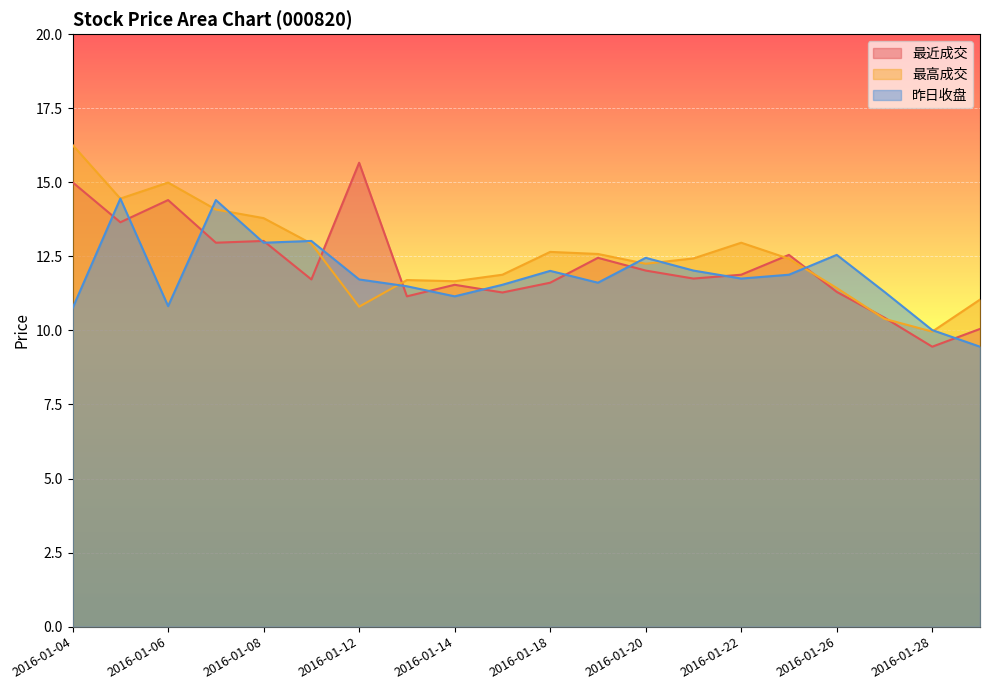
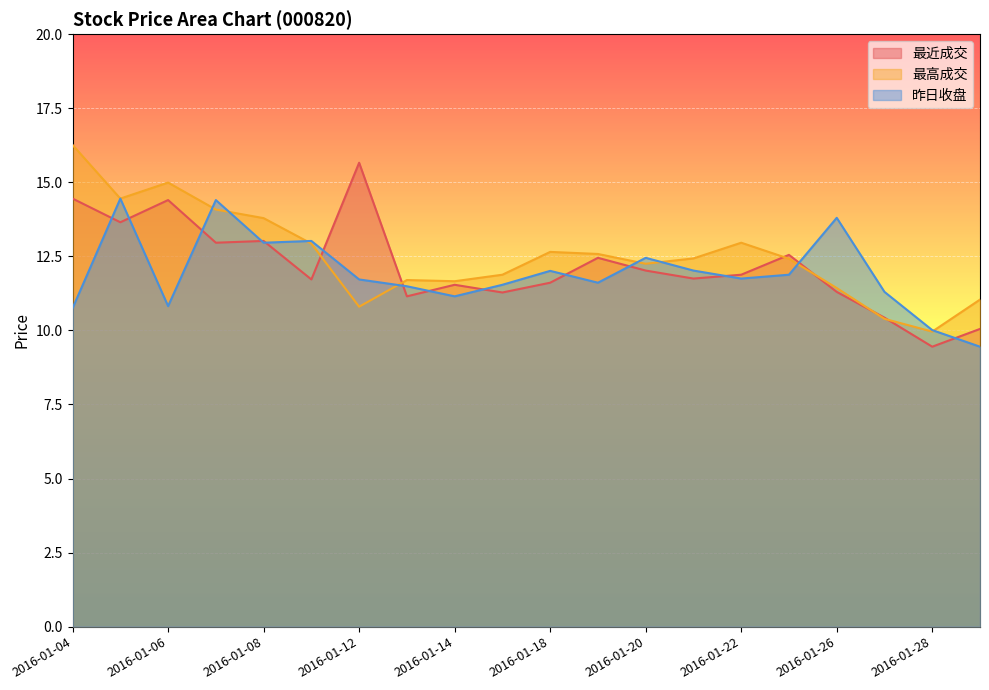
  {
    "最近成交": {
-     "2016-01-04": 15.0,
+     "2016-01-04": 14.5,
      "2016-01-06": 14.4,
      "2016-01-12": 15.7,
      "2016-01-14": 11.5,
      "2016-01-18": 11.6,
      "2016-01-20": 12.0,
      "2016-01-22": 11.9,
      "2016-01-26": 11.3,
      "2016-01-28": 9.5
    },
    "最高成交": {
      "2016-01-04": 16.3,
      "2016-01-06": 15.0,
      "2016-01-08": 13.8,
      "2016-01-12": 10.8,
      "2016-01-14": 11.7,
      "2016-01-18": 12.7,
      "2016-01-20": 12.3,
      "2016-01-22": 13.0,
      "2016-01-26": 11.4
    },
    "昨日收盘": {
      "2016-01-04": 10.8,
      "2016-01-06": 10.8,
      "2016-01-12": 11.7,
      "2016-01-14": 11.2,
      "2016-01-18": 12.0,
      "2016-01-20": 12.5,
      "2016-01-22": 11.8,
-     "2016-01-26": 12.6
+     "2016-01-26": 13.8
    }
  }
